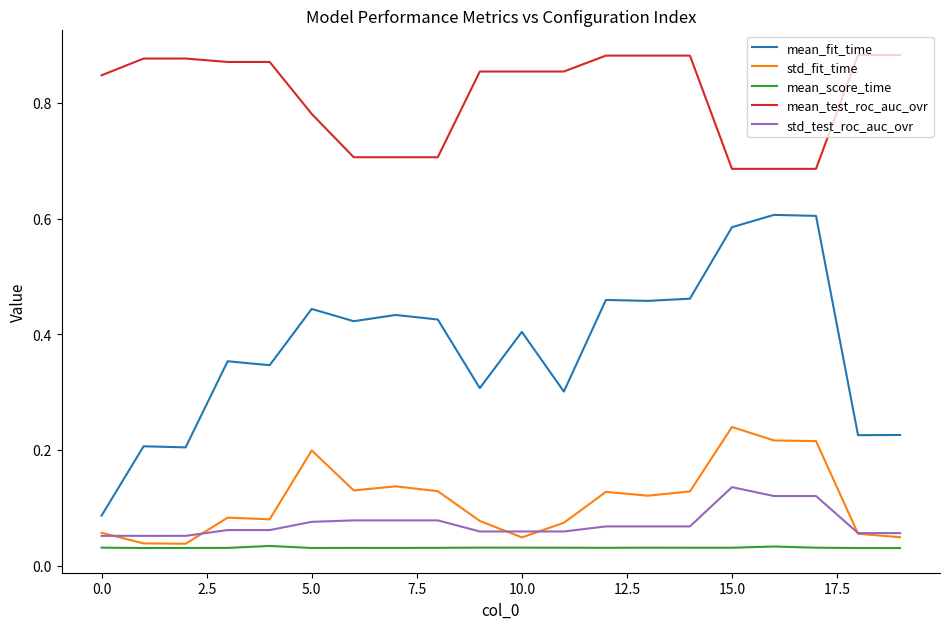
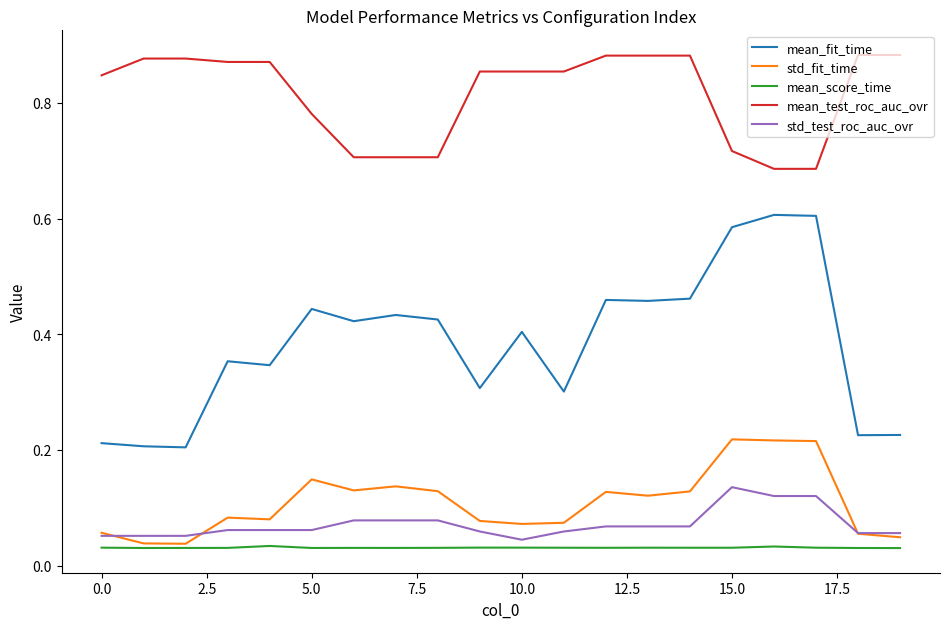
  {
    "mean_fit_time": {
-     "0.0": 0.09,
+     "0.0": 0.21,
      "5.0": 0.44,
      "10.0": 0.40,
      "15.0": 0.58
    },
    "std_fit_time": {
      "0.0": 0.06,
-     "5.0": 0.20,
-     "10.0": 0.05,
-     "15.0": 0.24
+     "5.0": 0.15,
+     "10.0": 0.07,
+     "15.0": 0.22
    },
    "mean_score_time": {
      "0.0": 0.03,
      "5.0": 0.03,
      "10.0": 0.03,
      "15.0": 0.03
    },
    "mean_test_roc_auc_ovr": {
      "0.0": 0.85,
      "5.0": 0.78,
      "10.0": 0.85,
-     "15.0": 0.69
+     "15.0": 0.72
    },
    "std_test_roc_auc_ovr": {
      "0.0": 0.05,
-     "5.0": 0.08,
-     "10.0": 0.06,
+     "5.0": 0.06,
+     "10.0": 0.04,
      "15.0": 0.14
    }
  }
